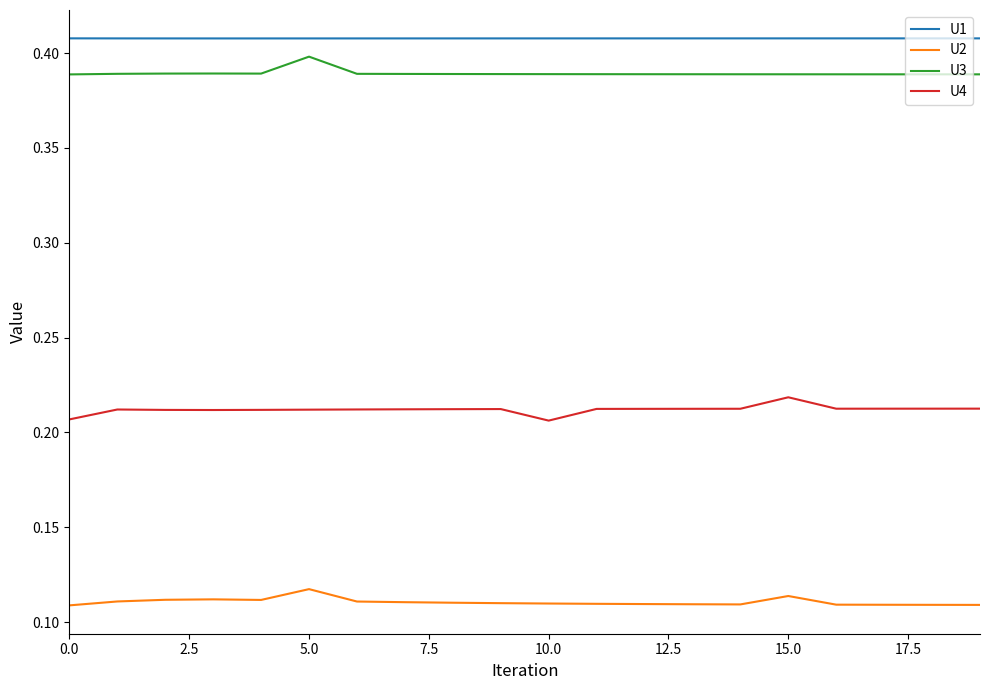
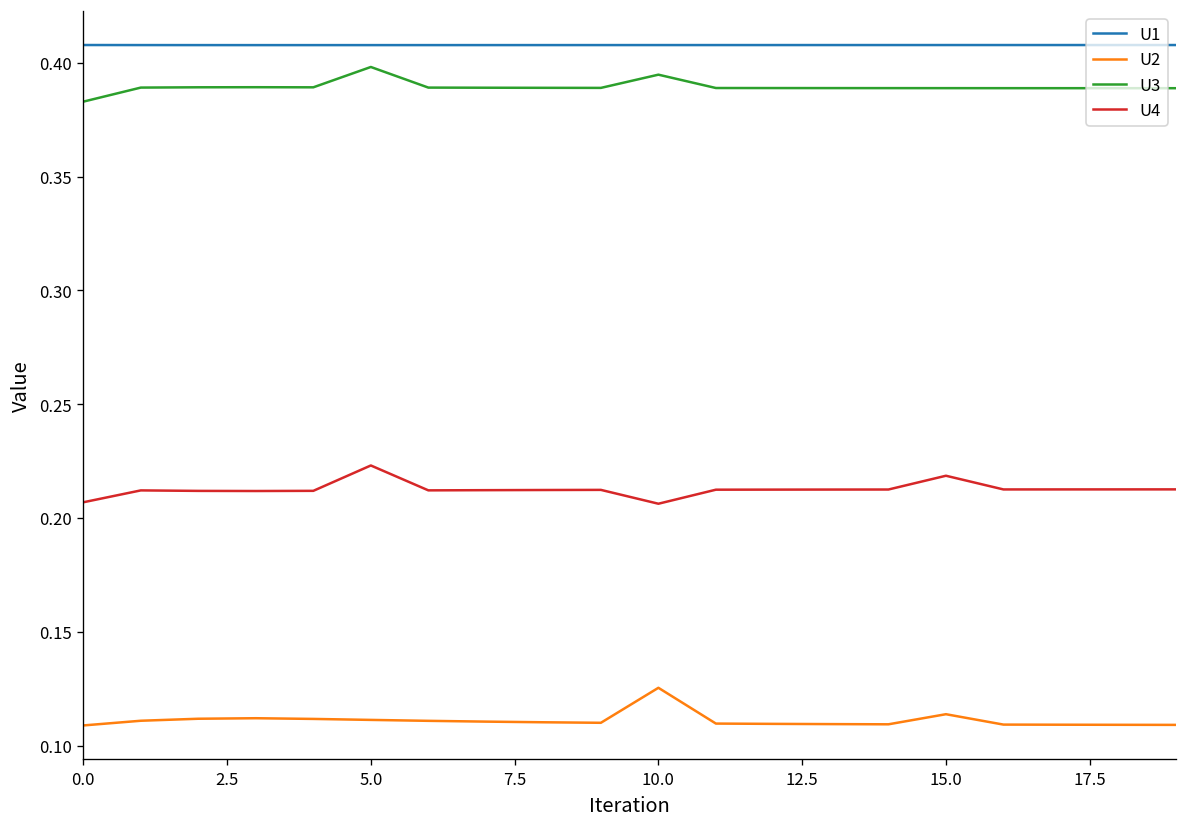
  {
    "U1": {
      "0.0": 0.408,
      "5.0": 0.408,
      "10.0": 0.408,
      "15.0": 0.408
    },
    "U2": {
      "0.0": 0.109,
-     "5.0": 0.117,
-     "10.0": 0.110,
+     "5.0": 0.111,
+     "10.0": 0.125,
      "15.0": 0.114
    },
    "U3": {
-     "0.0": 0.389,
+     "0.0": 0.383,
      "5.0": 0.398,
-     "10.0": 0.389,
+     "10.0": 0.395,
      "15.0": 0.389
    },
    "U4": {
      "0.0": 0.207,
-     "5.0": 0.212,
+     "5.0": 0.223,
      "10.0": 0.206,
      "15.0": 0.219
    }
  }
